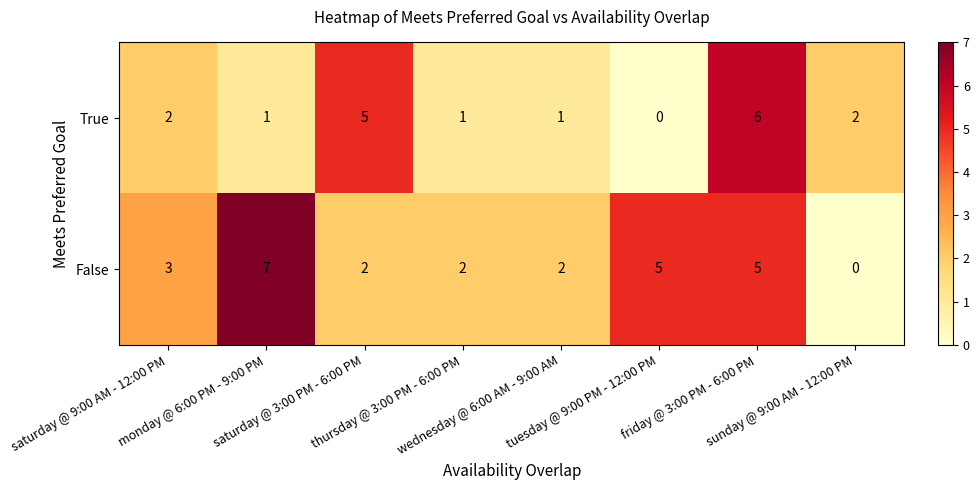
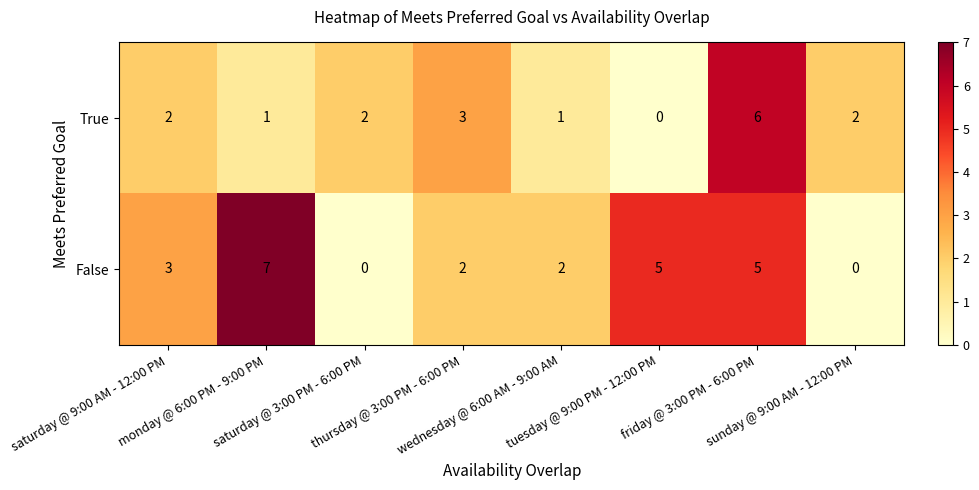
  {
    "True": {
      "saturday @ 9:00 AM - 12:00 PM": 2,
      "monday @ 6:00 PM - 9:00 PM": 1,
-     "saturday @ 3:00 PM - 6:00 PM": 5,
-     "thursday @ 3:00 PM - 6:00 PM": 1,
+     "saturday @ 3:00 PM - 6:00 PM": 2,
+     "thursday @ 3:00 PM - 6:00 PM": 3,
      "wednesday @ 6:00 AM - 9:00 AM": 1,
      "tuesday @ 9:00 PM - 12:00 PM": 0,
      "friday @ 3:00 PM - 6:00 PM": 6,
      "sunday @ 9:00 AM - 12:00 PM": 2
    },
    "False": {
      "saturday @ 9:00 AM - 12:00 PM": 3,
      "monday @ 6:00 PM - 9:00 PM": 7,
-     "saturday @ 3:00 PM - 6:00 PM": 2,
+     "saturday @ 3:00 PM - 6:00 PM": 0,
      "thursday @ 3:00 PM - 6:00 PM": 2,
      "wednesday @ 6:00 AM - 9:00 AM": 2,
      "tuesday @ 9:00 PM - 12:00 PM": 5,
      "friday @ 3:00 PM - 6:00 PM": 5,
      "sunday @ 9:00 AM - 12:00 PM": 0
    }
  }
